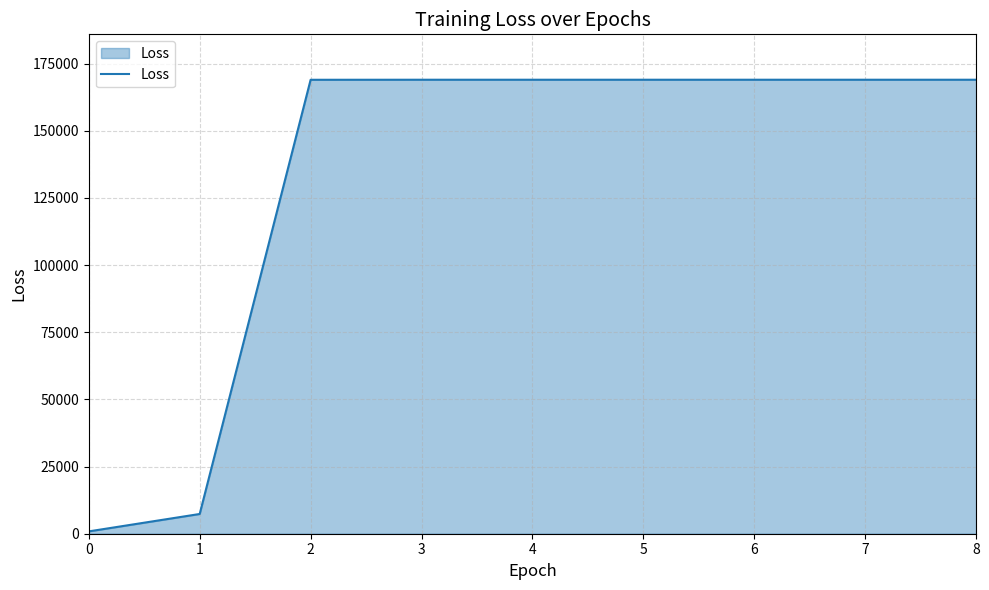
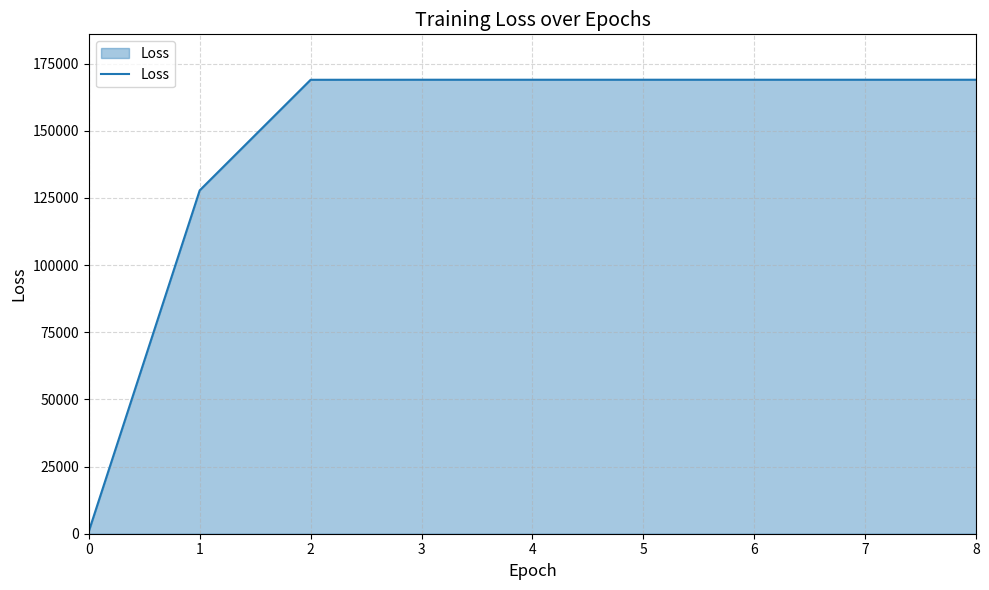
  {
    "0": 1000,
-   "1": 7000,
+   "1": 128000,
    "2": 169000,
    "3": 169000,
    "4": 169000,
    "5": 169000,
    "6": 169000,
    "7": 169000,
    "8": 169000
  }
